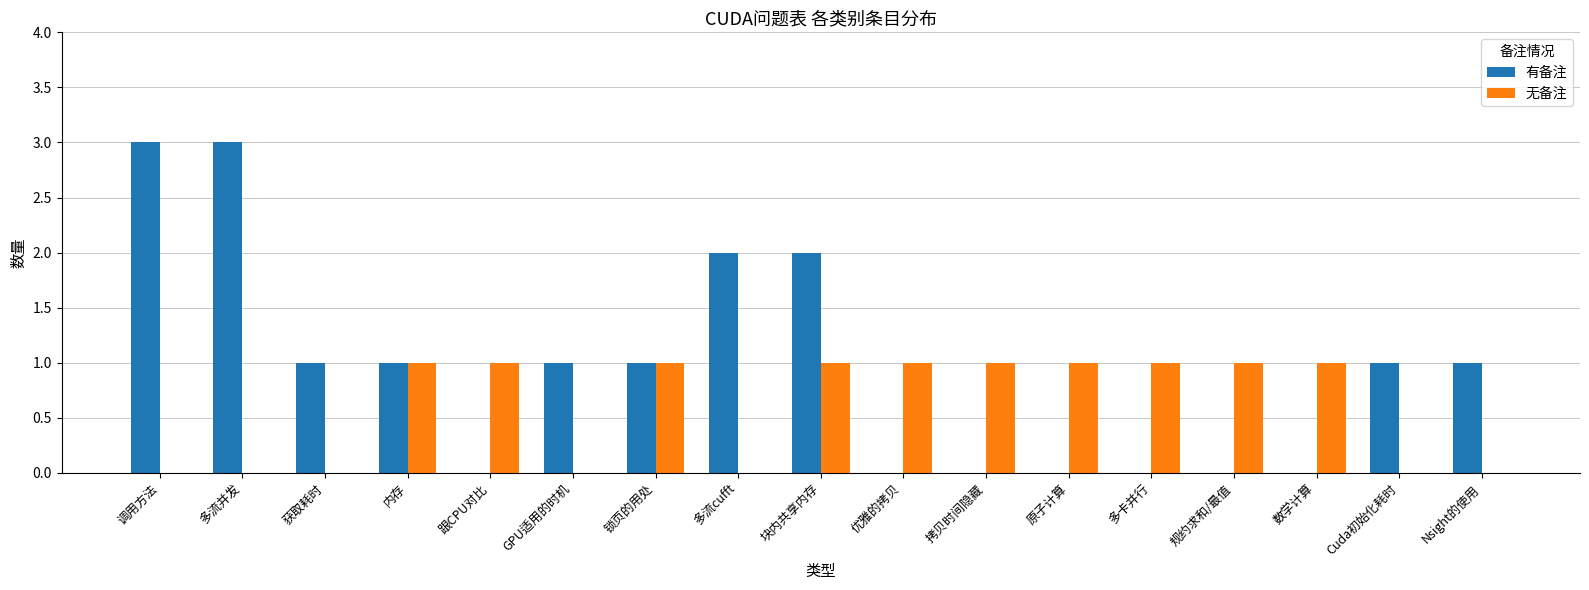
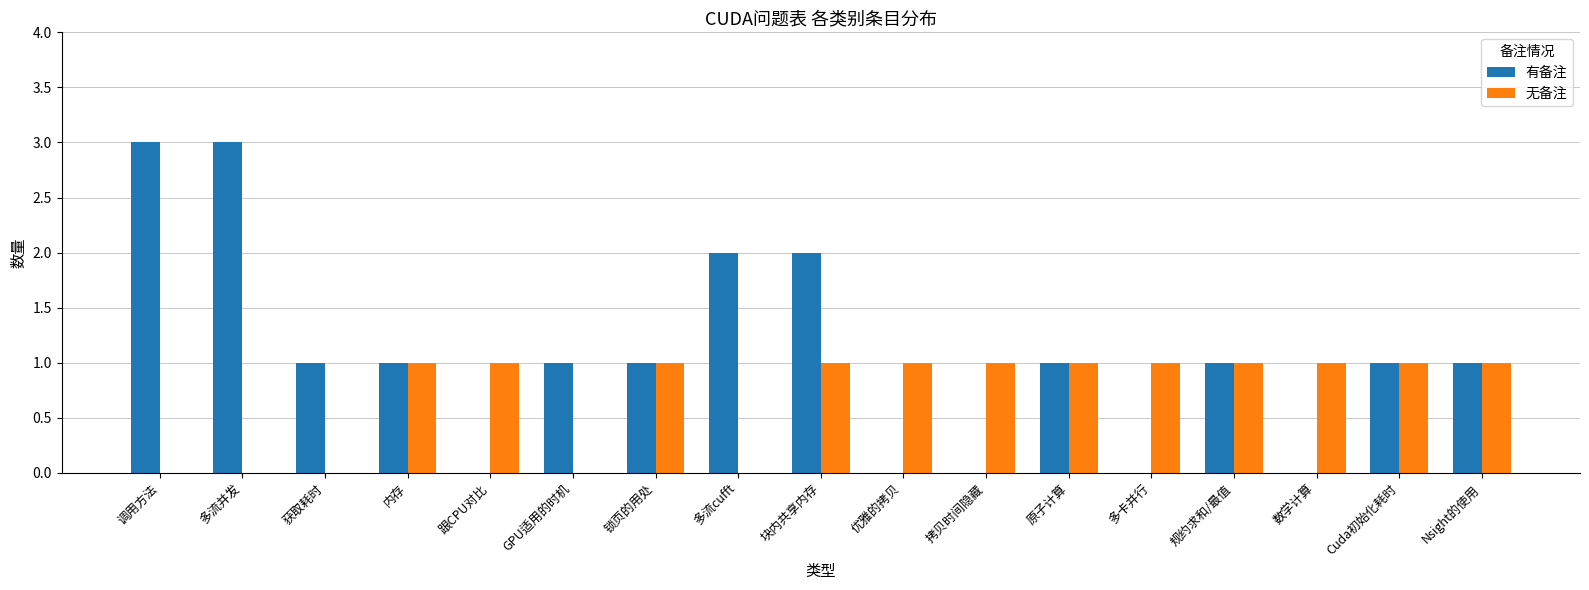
  {
    "有备注": {
      "调用方法": 3,
      "多流并发": 3,
      "获取耗时": 1,
      "内存": 1,
      "跟CPU对比": 0,
      "GPU适用的时机": 1,
      "锁页的用处": 1,
      "多流cufft": 2,
      "块内共享内存": 2,
      "优雅的拷贝": 0,
      "拷贝时间隐藏": 0,
-     "原子计算": 0,
+     "原子计算": 1,
      "多卡并行": 0,
-     "规约求和/最值": 0,
+     "规约求和/最值": 1,
      "数学计算": 0,
      "Cuda初始化耗时": 1,
      "Nsight的使用": 1
    },
    "无备注": {
      "调用方法": 0,
      "多流并发": 0,
      "获取耗时": 0,
      "内存": 1,
      "跟CPU对比": 1,
      "GPU适用的时机": 0,
      "锁页的用处": 1,
      "多流cufft": 0,
      "块内共享内存": 1,
      "优雅的拷贝": 1,
      "拷贝时间隐藏": 1,
      "原子计算": 1,
      "多卡并行": 1,
      "规约求和/最值": 1,
      "数学计算": 1,
-     "Cuda初始化耗时": 0,
-     "Nsight的使用": 0
+     "Cuda初始化耗时": 1,
+     "Nsight的使用": 1
    }
  }
